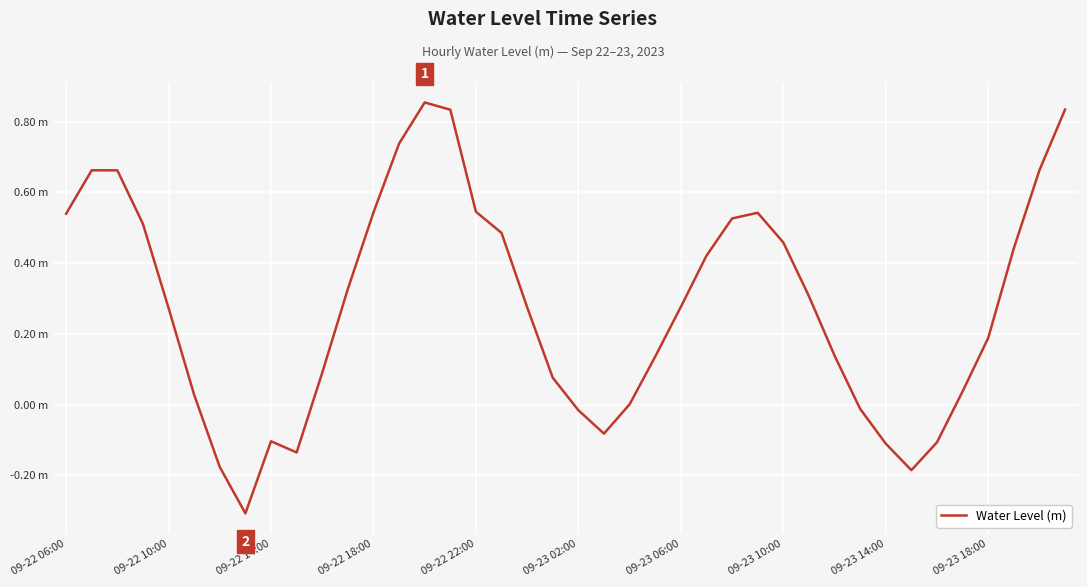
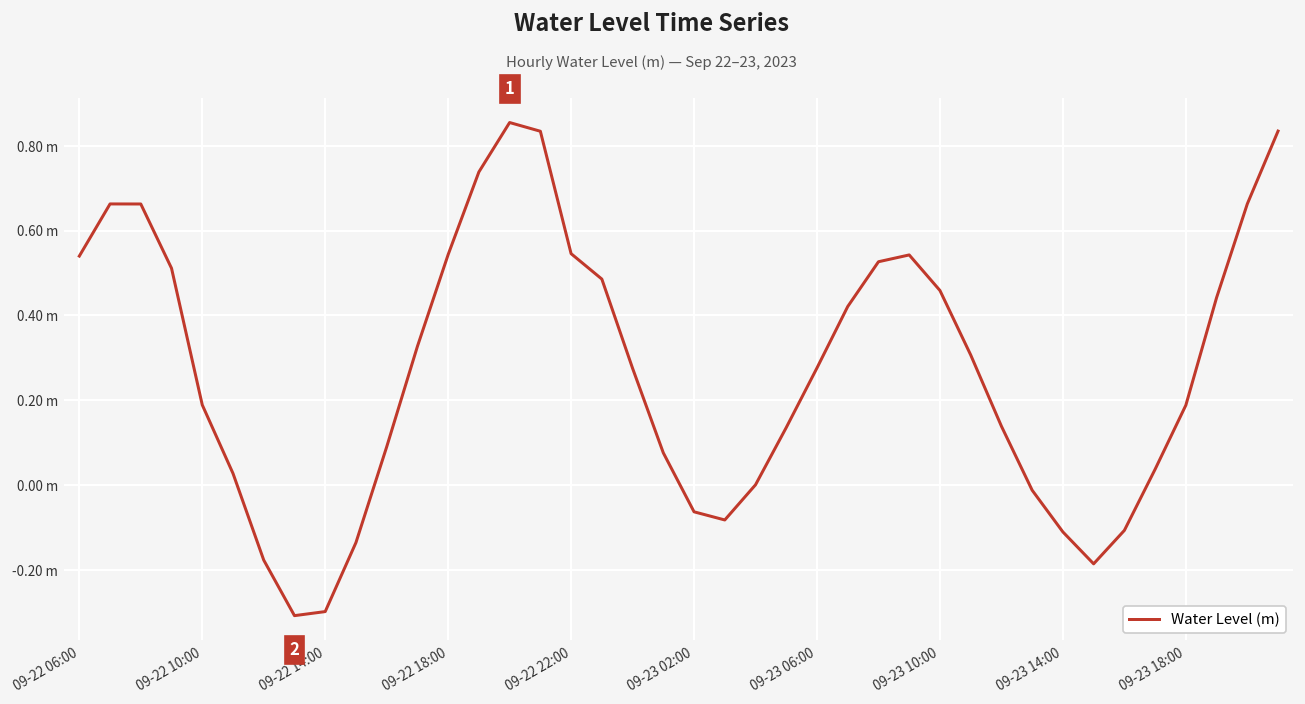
  {
    "09-22 06:00": "0.54 m",
-   "09-22 10:00": "0.27 m",
-   "09-22 14:00": "-0.10 m",
+   "09-22 10:00": "0.19 m",
+   "09-22 14:00": "-0.30 m",
    "09-22 18:00": "0.54 m",
    "09-22 22:00": "0.55 m",
-   "09-23 02:00": "-0.02 m",
+   "09-23 02:00": "-0.06 m",
    "09-23 06:00": "0.28 m",
    "09-23 10:00": "0.46 m",
    "09-23 14:00": "-0.11 m",
    "09-23 18:00": "0.19 m"
  }
